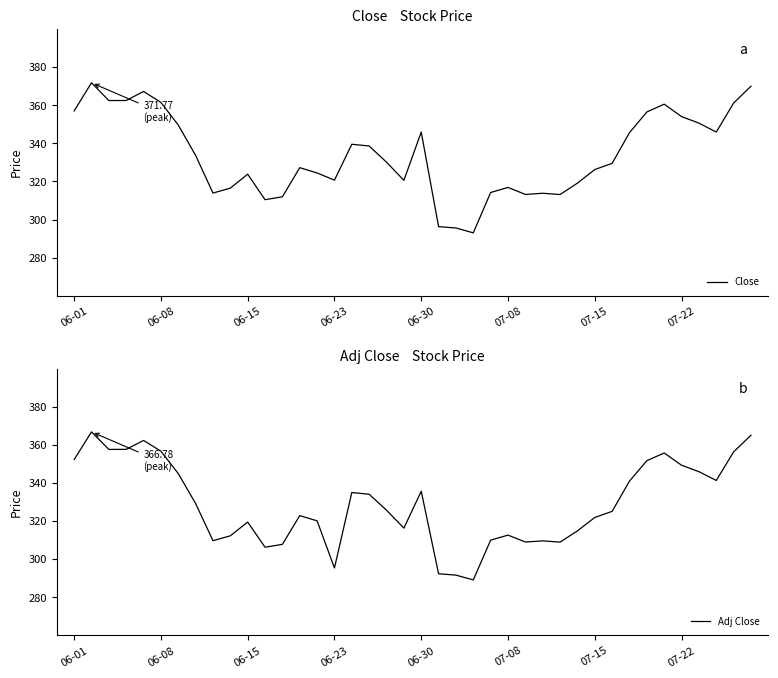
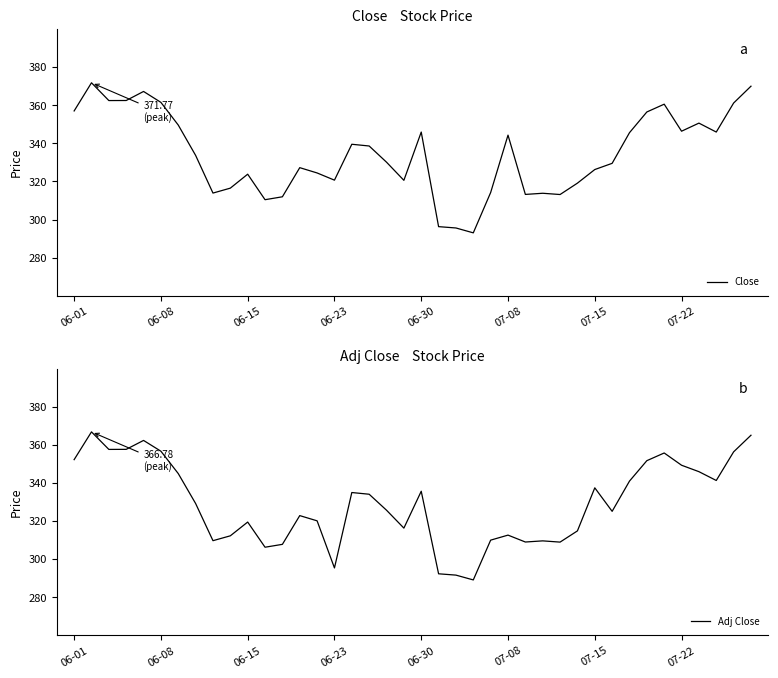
  {
    "Close Stock Price": {
      "06-01": 357,
      "06-15": 324,
      "06-23": 321,
      "06-30": 346,
-     "07-08": 317,
+     "07-08": 344,
      "07-15": 326,
-     "07-22": 354
+     "07-22": 346
    },
    "Adj Close Stock Price": {
      "06-01": 352,
      "06-15": 319,
      "06-23": 295,
      "06-30": 336,
      "07-08": 313,
-     "07-15": 322,
+     "07-15": 337,
      "07-22": 349
    }
  }
